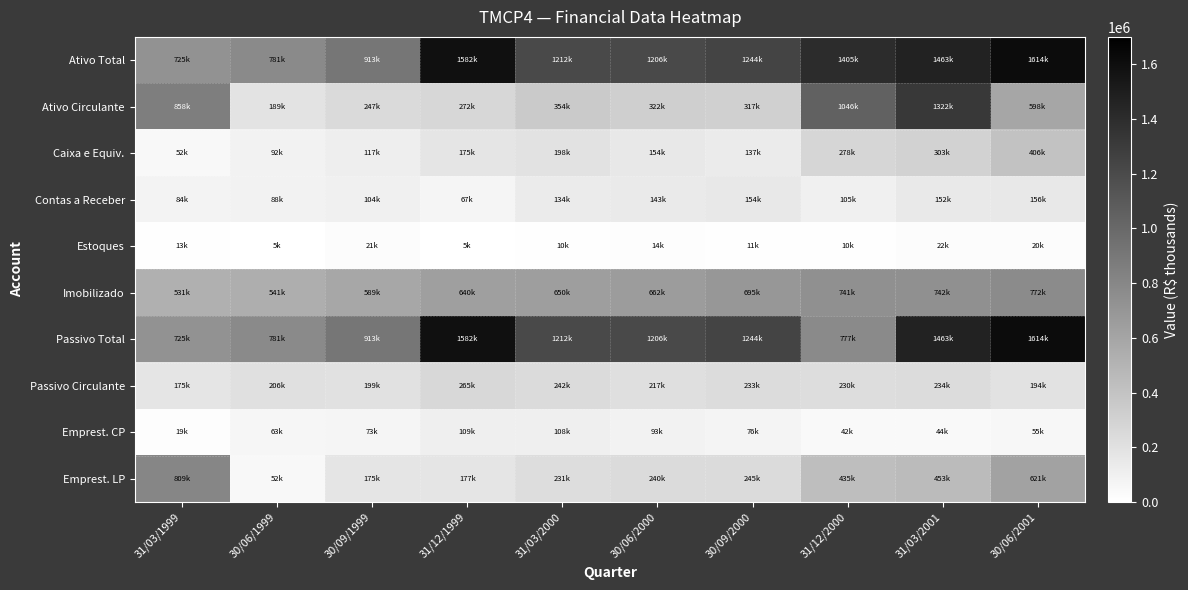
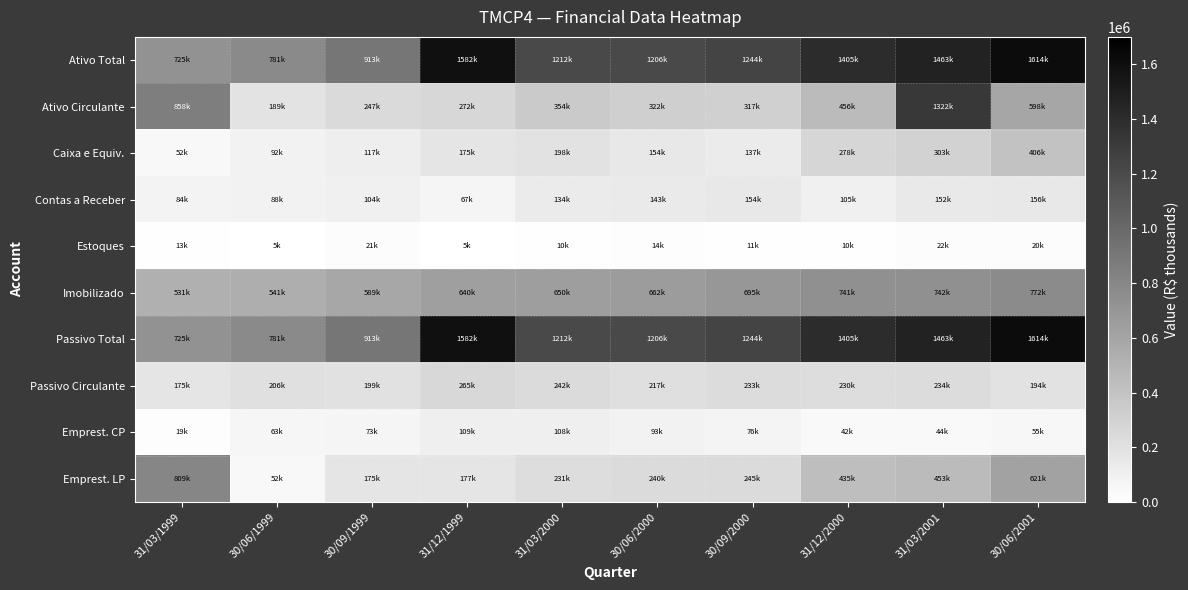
  {
    "Ativo Total": {
      "31/03/1999": "725k",
      "30/06/1999": "781k",
      "30/09/1999": "913k",
      "31/12/1999": "1582k",
      "31/03/2000": "1212k",
      "30/06/2000": "1206k",
      "30/09/2000": "1244k",
      "31/12/2000": "1405k",
      "31/03/2001": "1463k",
      "30/06/2001": "1614k"
    },
    "Ativo Circulante": {
      "31/03/1999": "858k",
      "30/06/1999": "189k",
      "30/09/1999": "247k",
      "31/12/1999": "272k",
      "31/03/2000": "354k",
      "30/06/2000": "322k",
      "30/09/2000": "317k",
-     "31/12/2000": "1046k",
+     "31/12/2000": "456k",
      "31/03/2001": "1322k",
      "30/06/2001": "598k"
    },
    "Caixa e Equiv.": {
      "31/03/1999": "52k",
      "30/06/1999": "92k",
      "30/09/1999": "117k",
      "31/12/1999": "175k",
      "31/03/2000": "198k",
      "30/06/2000": "154k",
      "30/09/2000": "137k",
      "31/12/2000": "278k",
      "31/03/2001": "303k",
      "30/06/2001": "406k"
    },
    "Contas a Receber": {
      "31/03/1999": "84k",
      "30/06/1999": "88k",
      "30/09/1999": "104k",
      "31/12/1999": "67k",
      "31/03/2000": "134k",
      "30/06/2000": "143k",
      "30/09/2000": "154k",
      "31/12/2000": "105k",
      "31/03/2001": "152k",
      "30/06/2001": "156k"
    },
    "Estoques": {
      "31/03/1999": "13k",
      "30/06/1999": "5k",
      "30/09/1999": "21k",
      "31/12/1999": "5k",
      "31/03/2000": "10k",
      "30/06/2000": "14k",
      "30/09/2000": "11k",
      "31/12/2000": "10k",
      "31/03/2001": "22k",
      "30/06/2001": "20k"
    },
    "Imobilizado": {
      "31/03/1999": "531k",
      "30/06/1999": "541k",
      "30/09/1999": "589k",
      "31/12/1999": "640k",
      "31/03/2000": "650k",
      "30/06/2000": "662k",
      "30/09/2000": "695k",
      "31/12/2000": "741k",
      "31/03/2001": "742k",
      "30/06/2001": "772k"
    },
    "Passivo Total": {
      "31/03/1999": "725k",
      "30/06/1999": "781k",
      "30/09/1999": "913k",
      "31/12/1999": "1582k",
      "31/03/2000": "1212k",
      "30/06/2000": "1206k",
      "30/09/2000": "1244k",
-     "31/12/2000": "777k",
+     "31/12/2000": "1405k",
      "31/03/2001": "1463k",
      "30/06/2001": "1614k"
    },
    "Passivo Circulante": {
      "31/03/1999": "175k",
      "30/06/1999": "206k",
      "30/09/1999": "199k",
      "31/12/1999": "265k",
      "31/03/2000": "242k",
      "30/06/2000": "217k",
      "30/09/2000": "233k",
      "31/12/2000": "230k",
      "31/03/2001": "234k",
      "30/06/2001": "194k"
    },
    "Emprest. CP": {
      "31/03/1999": "19k",
      "30/06/1999": "63k",
      "30/09/1999": "73k",
      "31/12/1999": "109k",
      "31/03/2000": "108k",
      "30/06/2000": "93k",
      "30/09/2000": "76k",
      "31/12/2000": "42k",
      "31/03/2001": "44k",
      "30/06/2001": "55k"
    },
    "Emprest. LP": {
      "31/03/1999": "809k",
      "30/06/1999": "52k",
      "30/09/1999": "175k",
      "31/12/1999": "177k",
      "31/03/2000": "231k",
      "30/06/2000": "240k",
      "30/09/2000": "245k",
      "31/12/2000": "435k",
      "31/03/2001": "453k",
      "30/06/2001": "621k"
    }
  }
